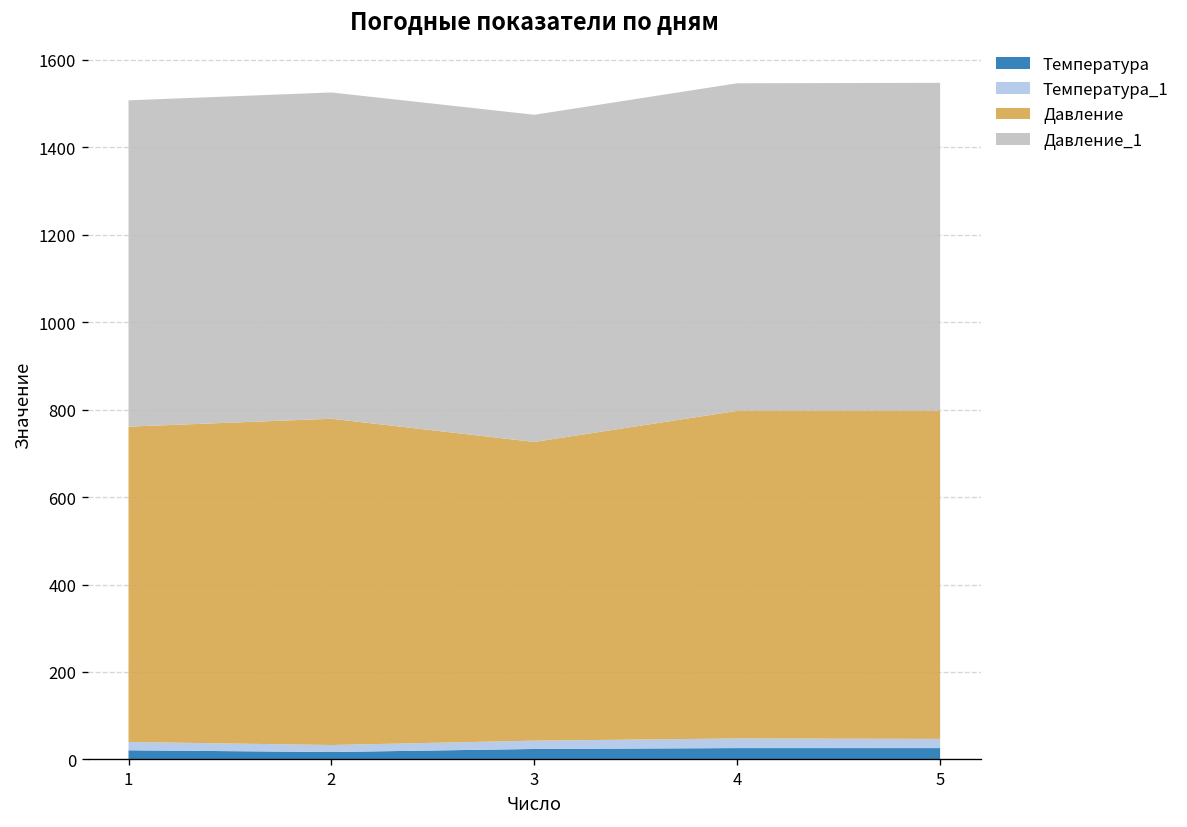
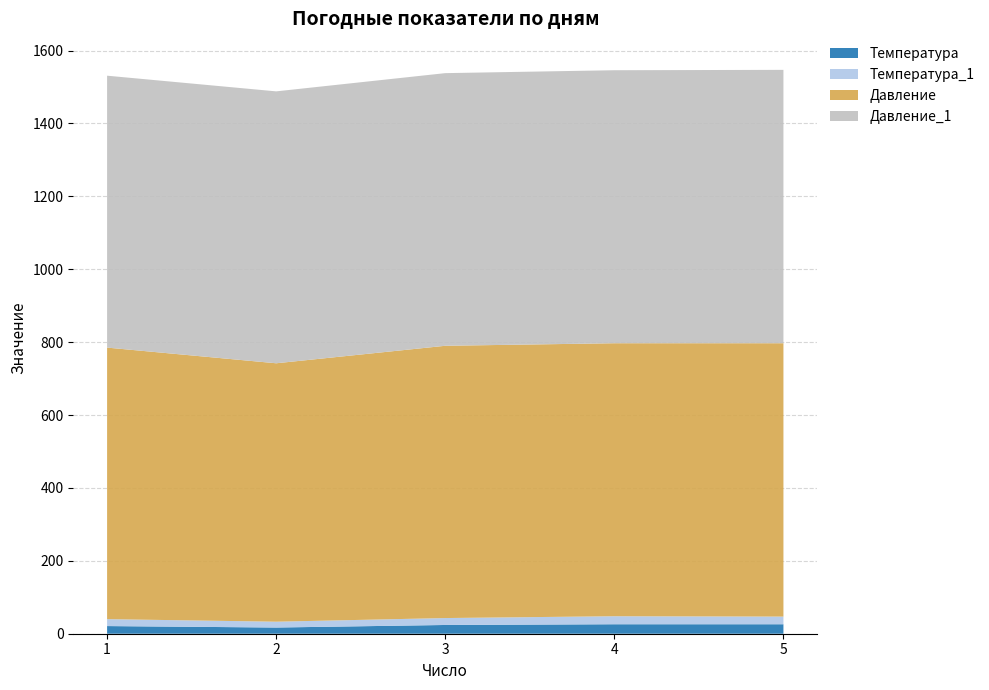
  {
    "Температура": {
      "1": 20,
      "2": 20,
      "3": 20,
      "4": 30,
      "5": 30
    },
    "Давление": {
-     "1": 720,
-     "2": 750,
-     "3": 680,
+     "1": 750,
+     "2": 710,
+     "3": 750,
      "4": 750,
      "5": 750
    }
  }
